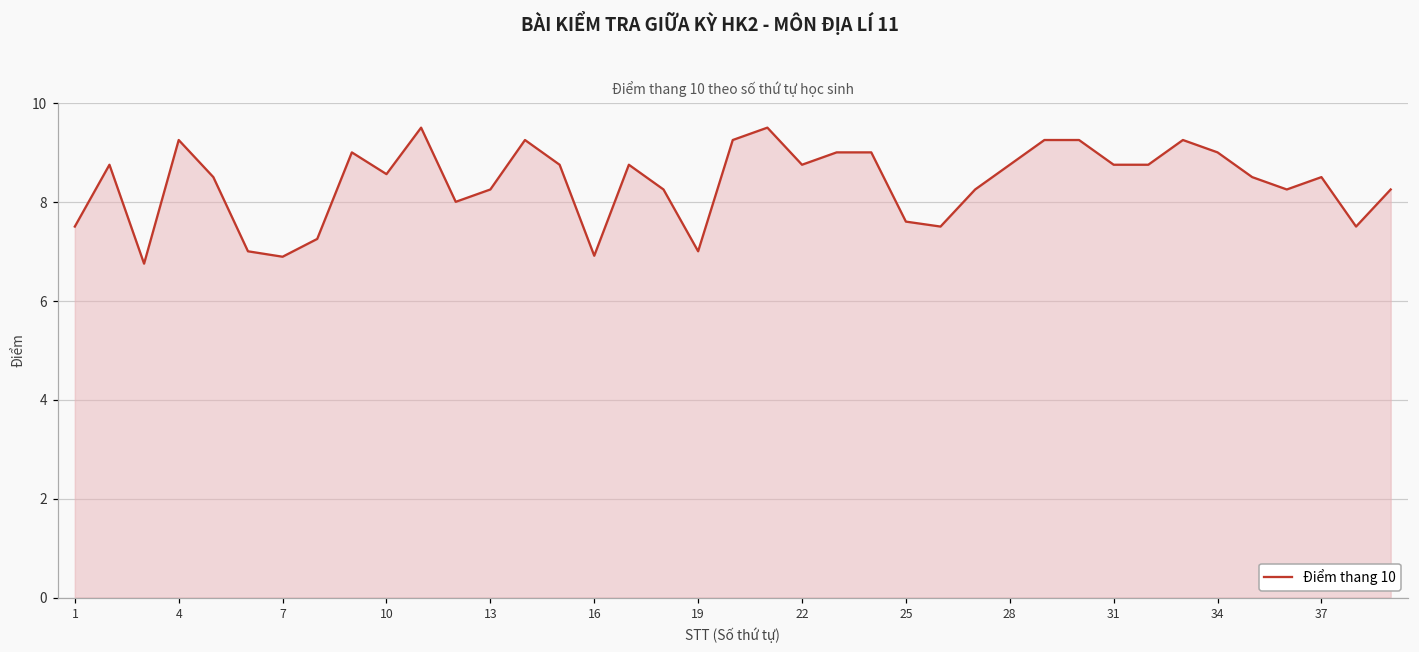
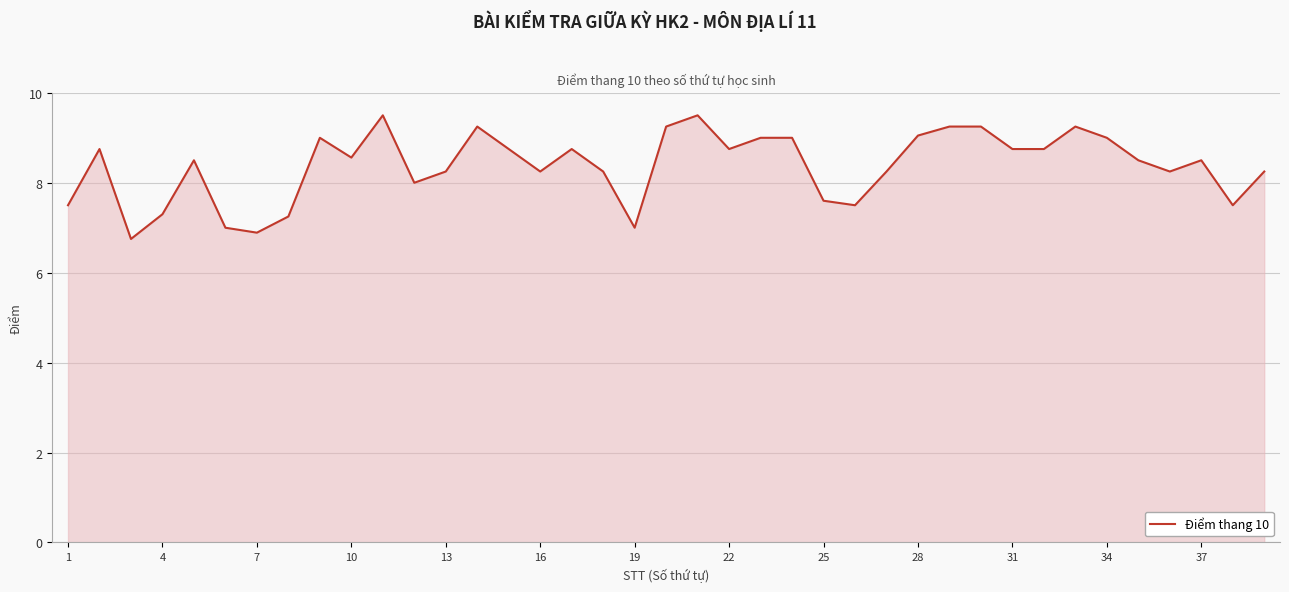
  {
    "1": 7.5,
-   "4": 9.3,
+   "4": 7.3,
    "7": 6.9,
    "10": 8.6,
    "13": 8.3,
-   "16": 6.9,
+   "16": 8.3,
    "19": 7.0,
    "22": 8.8,
    "25": 7.6,
-   "28": 8.8,
+   "28": 9.1,
    "31": 8.8,
    "34": 9.0,
    "37": 8.5
  }
